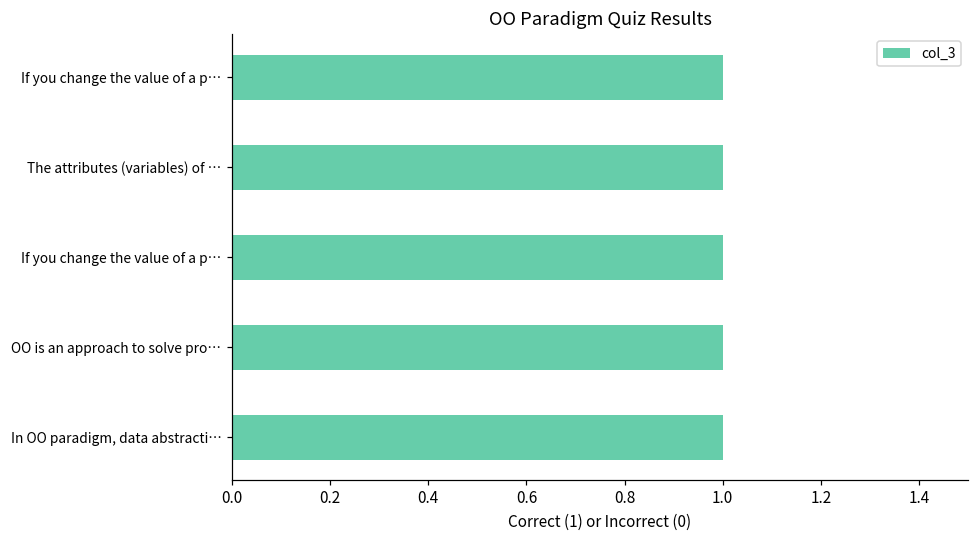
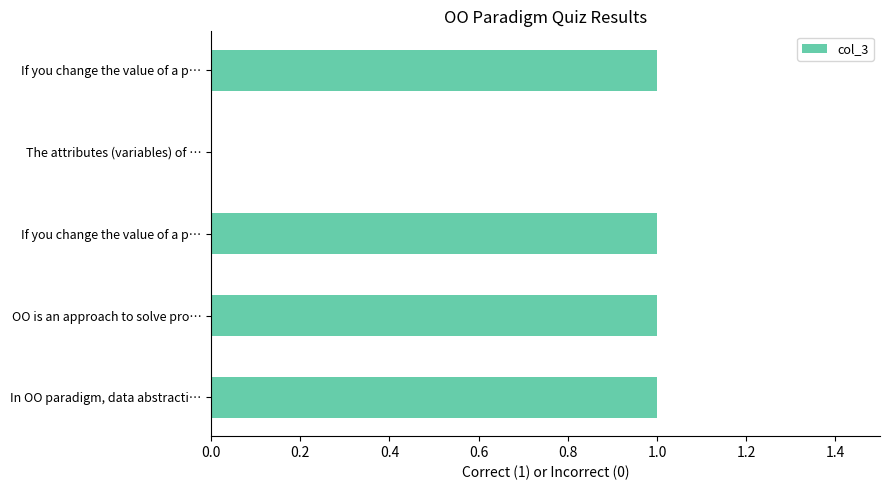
  {
-   "The attributes (variables) of …": 1,
+   "The attributes (variables) of …": 0,
    "OO is an approach to solve pro…": 1,
    "In OO paradigm, data abstracti…": 1
  }
